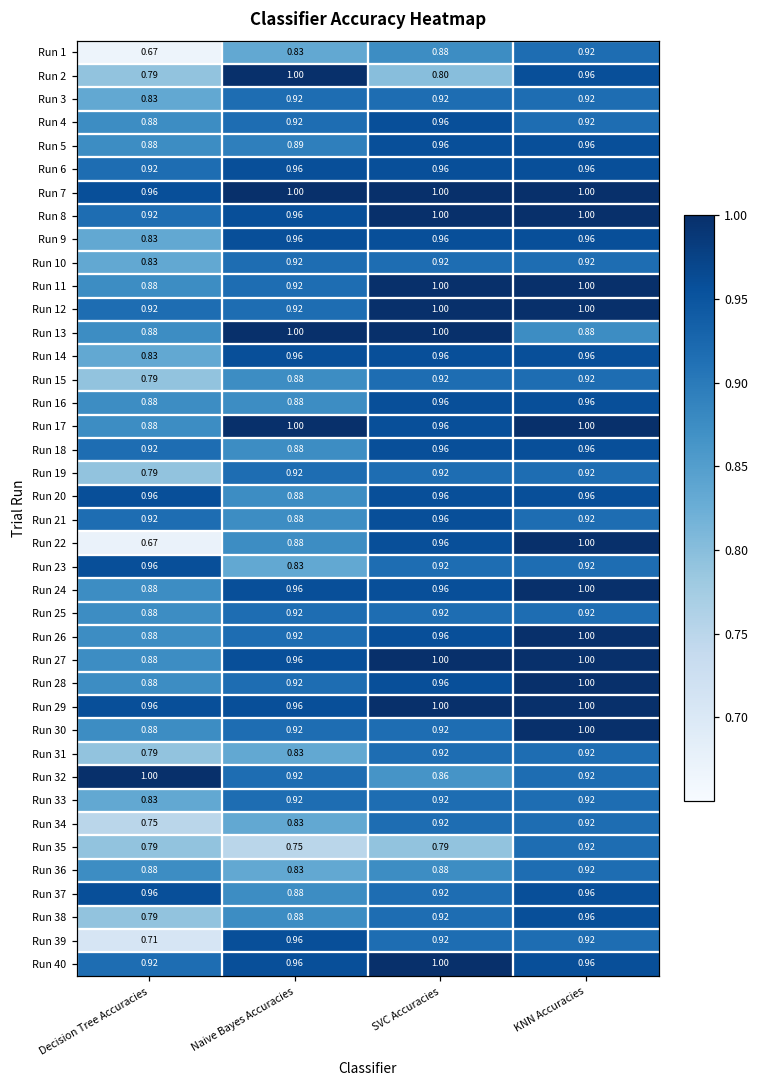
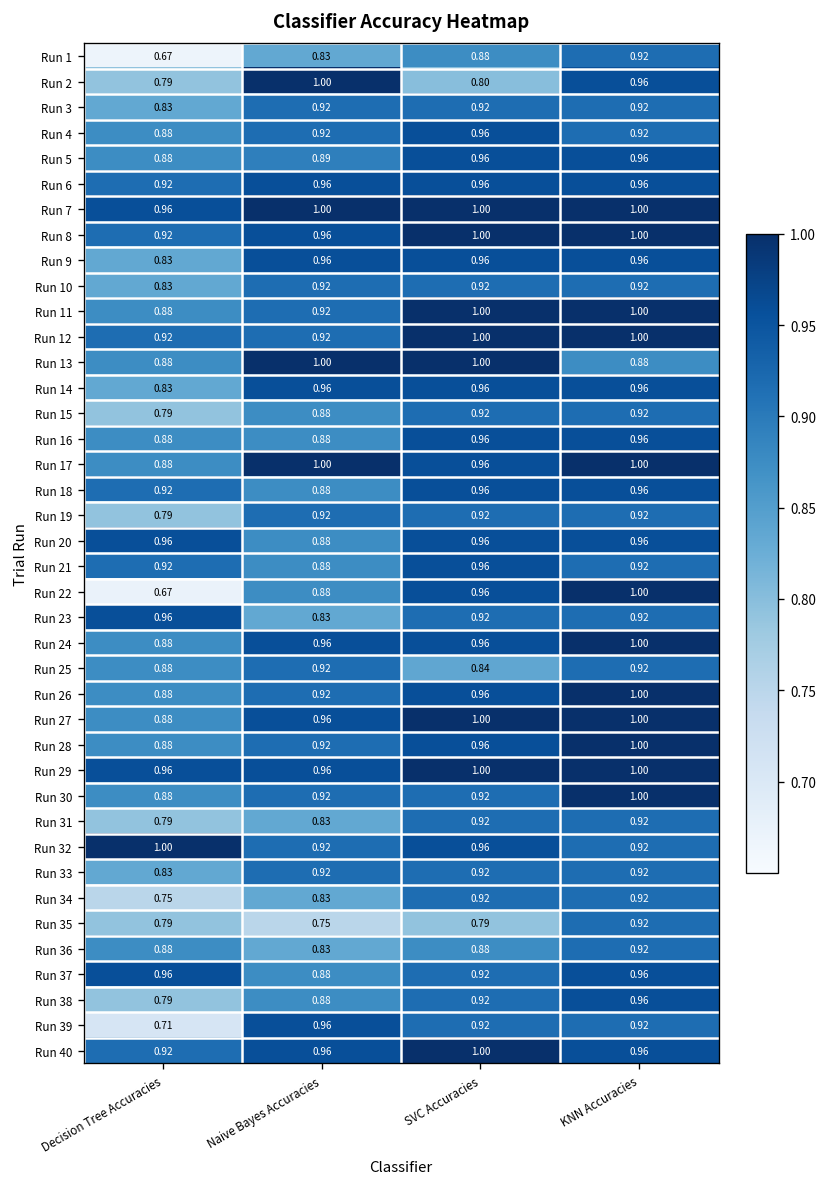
  {
    "Run 1": {
      "Decision Tree Accuracies": 0.67,
      "Naive Bayes Accuracies": 0.83,
      "SVC Accuracies": 0.88,
      "KNN Accuracies": 0.92
    },
    "Run 2": {
      "Decision Tree Accuracies": 0.79,
      "Naive Bayes Accuracies": 1.00,
      "SVC Accuracies": 0.80,
      "KNN Accuracies": 0.96
    },
    "Run 3": {
      "Decision Tree Accuracies": 0.83,
      "Naive Bayes Accuracies": 0.92,
      "SVC Accuracies": 0.92,
      "KNN Accuracies": 0.92
    },
    "Run 4": {
      "Decision Tree Accuracies": 0.88,
      "Naive Bayes Accuracies": 0.92,
      "SVC Accuracies": 0.96,
      "KNN Accuracies": 0.92
    },
    "Run 5": {
      "Decision Tree Accuracies": 0.88,
      "Naive Bayes Accuracies": 0.89,
      "SVC Accuracies": 0.96,
      "KNN Accuracies": 0.96
    },
    "Run 6": {
      "Decision Tree Accuracies": 0.92,
      "Naive Bayes Accuracies": 0.96,
      "SVC Accuracies": 0.96,
      "KNN Accuracies": 0.96
    },
    "Run 7": {
      "Decision Tree Accuracies": 0.96,
      "Naive Bayes Accuracies": 1.00,
      "SVC Accuracies": 1.00,
      "KNN Accuracies": 1.00
    },
    "Run 8": {
      "Decision Tree Accuracies": 0.92,
      "Naive Bayes Accuracies": 0.96,
      "SVC Accuracies": 1.00,
      "KNN Accuracies": 1.00
    },
    "Run 9": {
      "Decision Tree Accuracies": 0.83,
      "Naive Bayes Accuracies": 0.96,
      "SVC Accuracies": 0.96,
      "KNN Accuracies": 0.96
    },
    "Run 10": {
      "Decision Tree Accuracies": 0.83,
      "Naive Bayes Accuracies": 0.92,
      "SVC Accuracies": 0.92,
      "KNN Accuracies": 0.92
    },
    "Run 11": {
      "Decision Tree Accuracies": 0.88,
      "Naive Bayes Accuracies": 0.92,
      "SVC Accuracies": 1.00,
      "KNN Accuracies": 1.00
    },
    "Run 12": {
      "Decision Tree Accuracies": 0.92,
      "Naive Bayes Accuracies": 0.92,
      "SVC Accuracies": 1.00,
      "KNN Accuracies": 1.00
    },
    "Run 13": {
      "Decision Tree Accuracies": 0.88,
      "Naive Bayes Accuracies": 1.00,
      "SVC Accuracies": 1.00,
      "KNN Accuracies": 0.88
    },
    "Run 14": {
      "Decision Tree Accuracies": 0.83,
      "Naive Bayes Accuracies": 0.96,
      "SVC Accuracies": 0.96,
      "KNN Accuracies": 0.96
    },
    "Run 15": {
      "Decision Tree Accuracies": 0.79,
      "Naive Bayes Accuracies": 0.88,
      "SVC Accuracies": 0.92,
      "KNN Accuracies": 0.92
    },
    "Run 16": {
      "Decision Tree Accuracies": 0.88,
      "Naive Bayes Accuracies": 0.88,
      "SVC Accuracies": 0.96,
      "KNN Accuracies": 0.96
    },
    "Run 17": {
      "Decision Tree Accuracies": 0.88,
      "Naive Bayes Accuracies": 1.00,
      "SVC Accuracies": 0.96,
      "KNN Accuracies": 1.00
    },
    "Run 18": {
      "Decision Tree Accuracies": 0.92,
      "Naive Bayes Accuracies": 0.88,
      "SVC Accuracies": 0.96,
      "KNN Accuracies": 0.96
    },
    "Run 19": {
      "Decision Tree Accuracies": 0.79,
      "Naive Bayes Accuracies": 0.92,
      "SVC Accuracies": 0.92,
      "KNN Accuracies": 0.92
    },
    "Run 20": {
      "Decision Tree Accuracies": 0.96,
      "Naive Bayes Accuracies": 0.88,
      "SVC Accuracies": 0.96,
      "KNN Accuracies": 0.96
    },
    "Run 21": {
      "Decision Tree Accuracies": 0.92,
      "Naive Bayes Accuracies": 0.88,
      "SVC Accuracies": 0.96,
      "KNN Accuracies": 0.92
    },
    "Run 22": {
      "Decision Tree Accuracies": 0.67,
      "Naive Bayes Accuracies": 0.88,
      "SVC Accuracies": 0.96,
      "KNN Accuracies": 1.00
    },
    "Run 23": {
      "Decision Tree Accuracies": 0.96,
      "Naive Bayes Accuracies": 0.83,
      "SVC Accuracies": 0.92,
      "KNN Accuracies": 0.92
    },
    "Run 24": {
      "Decision Tree Accuracies": 0.88,
      "Naive Bayes Accuracies": 0.96,
      "SVC Accuracies": 0.96,
      "KNN Accuracies": 1.00
    },
    "Run 25": {
      "Decision Tree Accuracies": 0.88,
      "Naive Bayes Accuracies": 0.92,
-     "SVC Accuracies": 0.92,
+     "SVC Accuracies": 0.84,
      "KNN Accuracies": 0.92
    },
    "Run 26": {
      "Decision Tree Accuracies": 0.88,
      "Naive Bayes Accuracies": 0.92,
      "SVC Accuracies": 0.96,
      "KNN Accuracies": 1.00
    },
    "Run 27": {
      "Decision Tree Accuracies": 0.88,
      "Naive Bayes Accuracies": 0.96,
      "SVC Accuracies": 1.00,
      "KNN Accuracies": 1.00
    },
    "Run 28": {
      "Decision Tree Accuracies": 0.88,
      "Naive Bayes Accuracies": 0.92,
      "SVC Accuracies": 0.96,
      "KNN Accuracies": 1.00
    },
    "Run 29": {
      "Decision Tree Accuracies": 0.96,
      "Naive Bayes Accuracies": 0.96,
      "SVC Accuracies": 1.00,
      "KNN Accuracies": 1.00
    },
    "Run 30": {
      "Decision Tree Accuracies": 0.88,
      "Naive Bayes Accuracies": 0.92,
      "SVC Accuracies": 0.92,
      "KNN Accuracies": 1.00
    },
    "Run 31": {
      "Decision Tree Accuracies": 0.79,
      "Naive Bayes Accuracies": 0.83,
      "SVC Accuracies": 0.92,
      "KNN Accuracies": 0.92
    },
    "Run 32": {
      "Decision Tree Accuracies": 1.00,
      "Naive Bayes Accuracies": 0.92,
-     "SVC Accuracies": 0.86,
+     "SVC Accuracies": 0.96,
      "KNN Accuracies": 0.92
    },
    "Run 33": {
      "Decision Tree Accuracies": 0.83,
      "Naive Bayes Accuracies": 0.92,
      "SVC Accuracies": 0.92,
      "KNN Accuracies": 0.92
    },
    "Run 34": {
      "Decision Tree Accuracies": 0.75,
      "Naive Bayes Accuracies": 0.83,
      "SVC Accuracies": 0.92,
      "KNN Accuracies": 0.92
    },
    "Run 35": {
      "Decision Tree Accuracies": 0.79,
      "Naive Bayes Accuracies": 0.75,
      "SVC Accuracies": 0.79,
      "KNN Accuracies": 0.92
    },
    "Run 36": {
      "Decision Tree Accuracies": 0.88,
      "Naive Bayes Accuracies": 0.83,
      "SVC Accuracies": 0.88,
      "KNN Accuracies": 0.92
    },
    "Run 37": {
      "Decision Tree Accuracies": 0.96,
      "Naive Bayes Accuracies": 0.88,
      "SVC Accuracies": 0.92,
      "KNN Accuracies": 0.96
    },
    "Run 38": {
      "Decision Tree Accuracies": 0.79,
      "Naive Bayes Accuracies": 0.88,
      "SVC Accuracies": 0.92,
      "KNN Accuracies": 0.96
    },
    "Run 39": {
      "Decision Tree Accuracies": 0.71,
      "Naive Bayes Accuracies": 0.96,
      "SVC Accuracies": 0.92,
      "KNN Accuracies": 0.92
    },
    "Run 40": {
      "Decision Tree Accuracies": 0.92,
      "Naive Bayes Accuracies": 0.96,
      "SVC Accuracies": 1.00,
      "KNN Accuracies": 0.96
    }
  }
